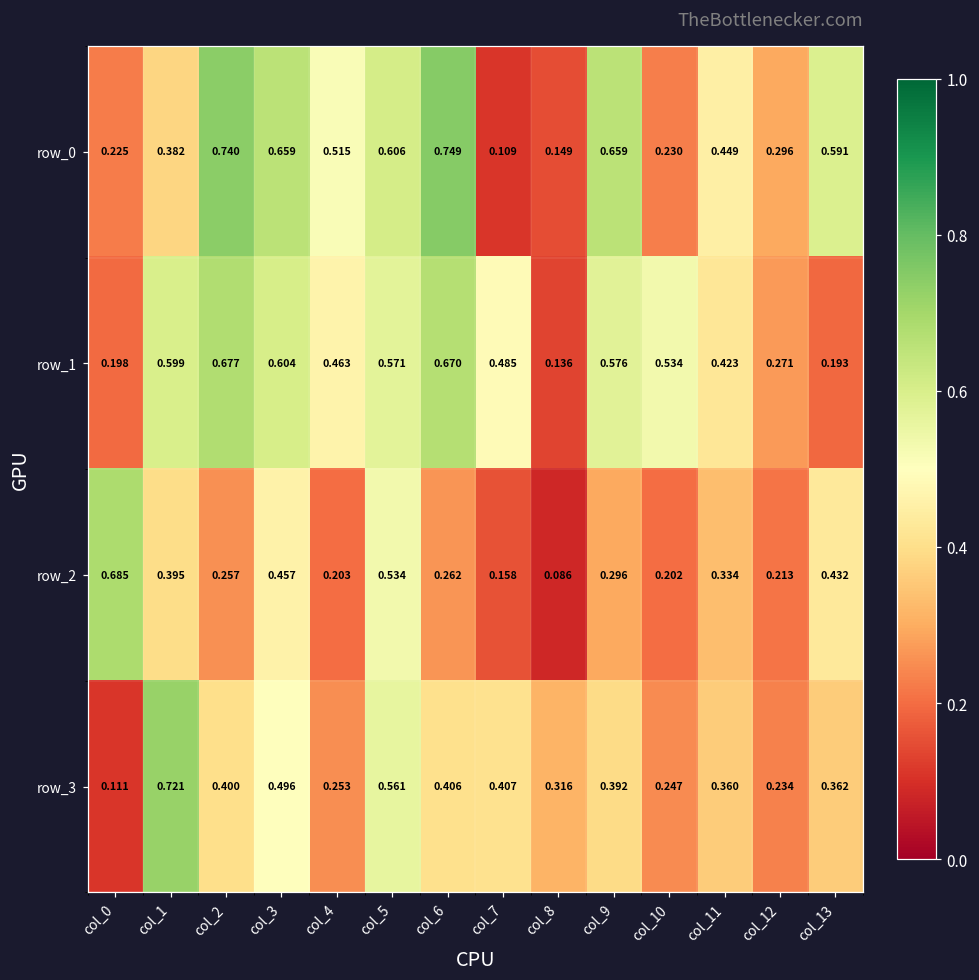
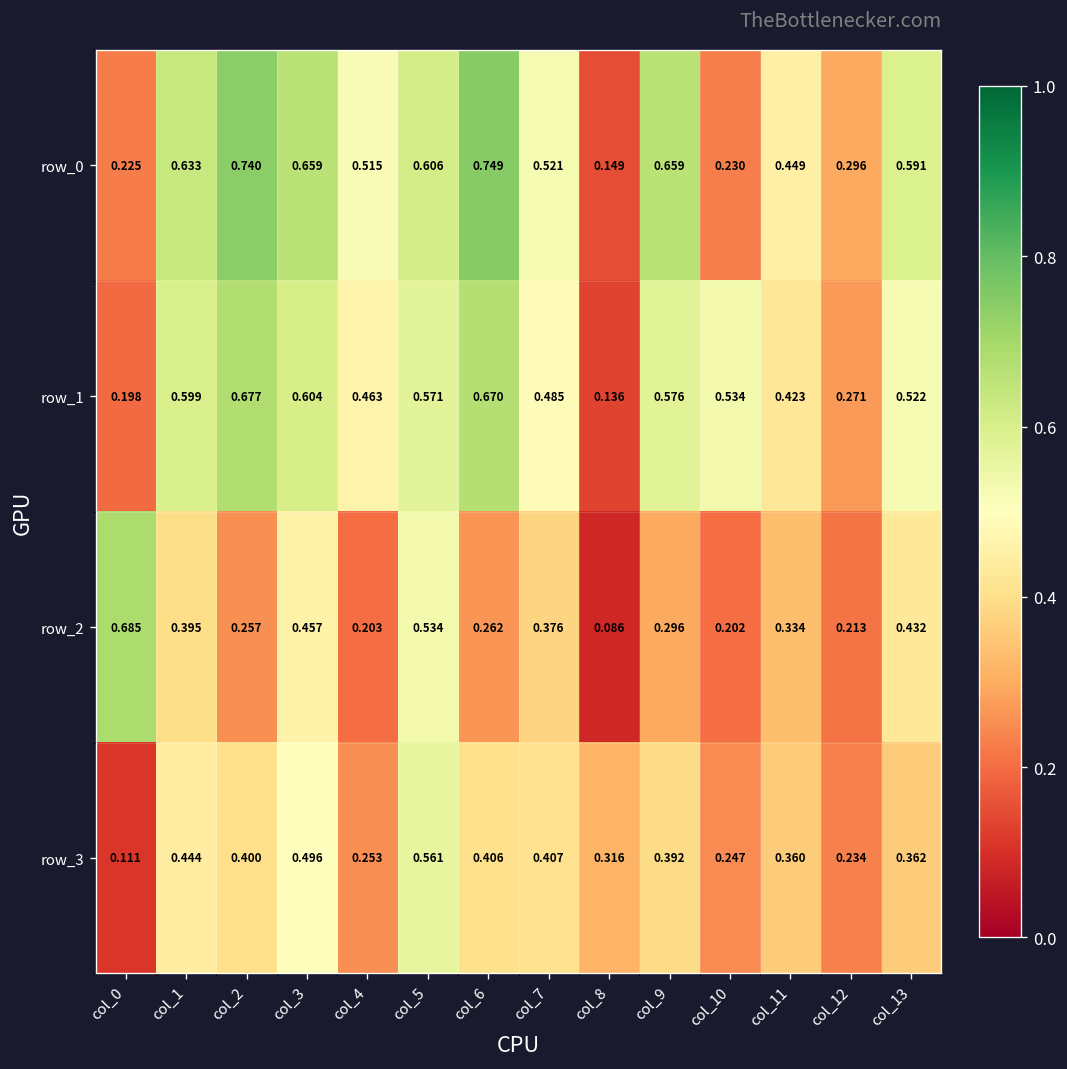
  {
    "row_0": {
      "col_0": 0.225,
-     "col_1": 0.382,
+     "col_1": 0.633,
      "col_2": 0.740,
      "col_3": 0.659,
      "col_4": 0.515,
      "col_5": 0.606,
      "col_6": 0.749,
-     "col_7": 0.109,
+     "col_7": 0.521,
      "col_8": 0.149,
      "col_9": 0.659,
      "col_10": 0.230,
      "col_11": 0.449,
      "col_12": 0.296,
      "col_13": 0.591
    },
    "row_1": {
      "col_0": 0.198,
      "col_1": 0.599,
      "col_2": 0.677,
      "col_3": 0.604,
      "col_4": 0.463,
      "col_5": 0.571,
      "col_6": 0.670,
      "col_7": 0.485,
      "col_8": 0.136,
      "col_9": 0.576,
      "col_10": 0.534,
      "col_11": 0.423,
      "col_12": 0.271,
-     "col_13": 0.193
+     "col_13": 0.522
    },
    "row_2": {
      "col_0": 0.685,
      "col_1": 0.395,
      "col_2": 0.257,
      "col_3": 0.457,
      "col_4": 0.203,
      "col_5": 0.534,
      "col_6": 0.262,
-     "col_7": 0.158,
+     "col_7": 0.376,
      "col_8": 0.086,
      "col_9": 0.296,
      "col_10": 0.202,
      "col_11": 0.334,
      "col_12": 0.213,
      "col_13": 0.432
    },
    "row_3": {
      "col_0": 0.111,
-     "col_1": 0.721,
+     "col_1": 0.444,
      "col_2": 0.400,
      "col_3": 0.496,
      "col_4": 0.253,
      "col_5": 0.561,
      "col_6": 0.406,
      "col_7": 0.407,
      "col_8": 0.316,
      "col_9": 0.392,
      "col_10": 0.247,
      "col_11": 0.360,
      "col_12": 0.234,
      "col_13": 0.362
    }
  }
